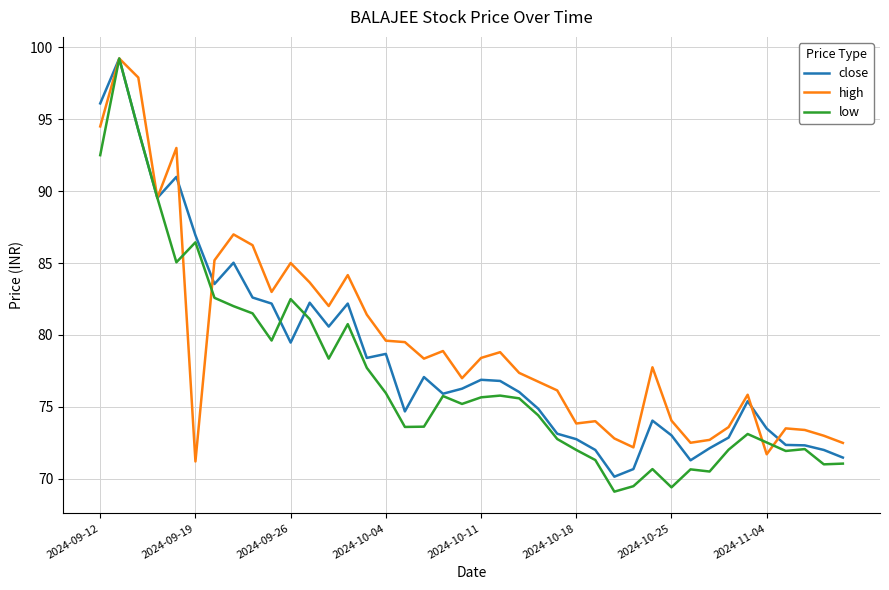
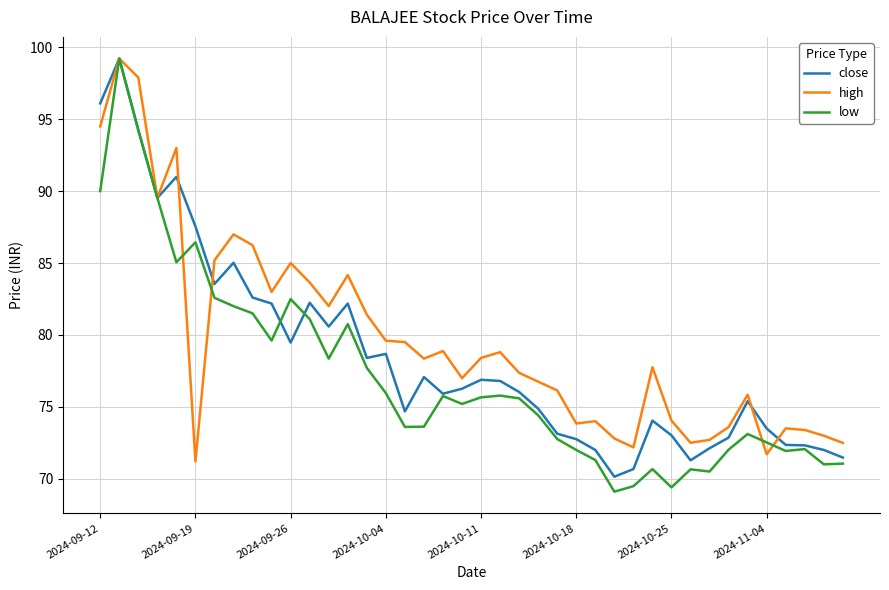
  {
    "close": {
      "2024-09-12": 96.1,
-     "2024-09-19": 86.9,
+     "2024-09-19": 87.5,
      "2024-09-26": 79.5,
      "2024-10-04": 78.7,
      "2024-10-11": 76.9,
      "2024-10-18": 72.8,
      "2024-10-25": 73.0,
      "2024-11-04": 73.5
    },
    "high": {
      "2024-09-12": 94.5,
      "2024-09-19": 71.2,
      "2024-09-26": 85.0,
      "2024-10-04": 79.6,
      "2024-10-11": 78.4,
      "2024-10-18": 73.8,
      "2024-10-25": 74.0,
      "2024-11-04": 71.7
    },
    "low": {
-     "2024-09-12": 92.5,
+     "2024-09-12": 90.0,
      "2024-09-19": 86.4,
      "2024-09-26": 82.5,
      "2024-10-04": 76.0,
      "2024-10-11": 75.7,
      "2024-10-18": 72.0,
      "2024-10-25": 69.4,
      "2024-11-04": 72.5
    }
  }
